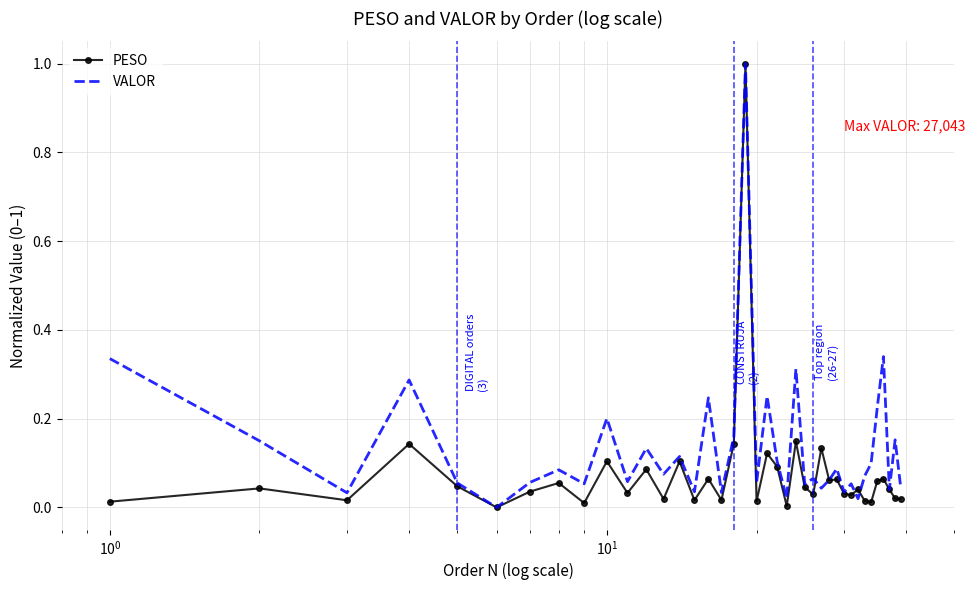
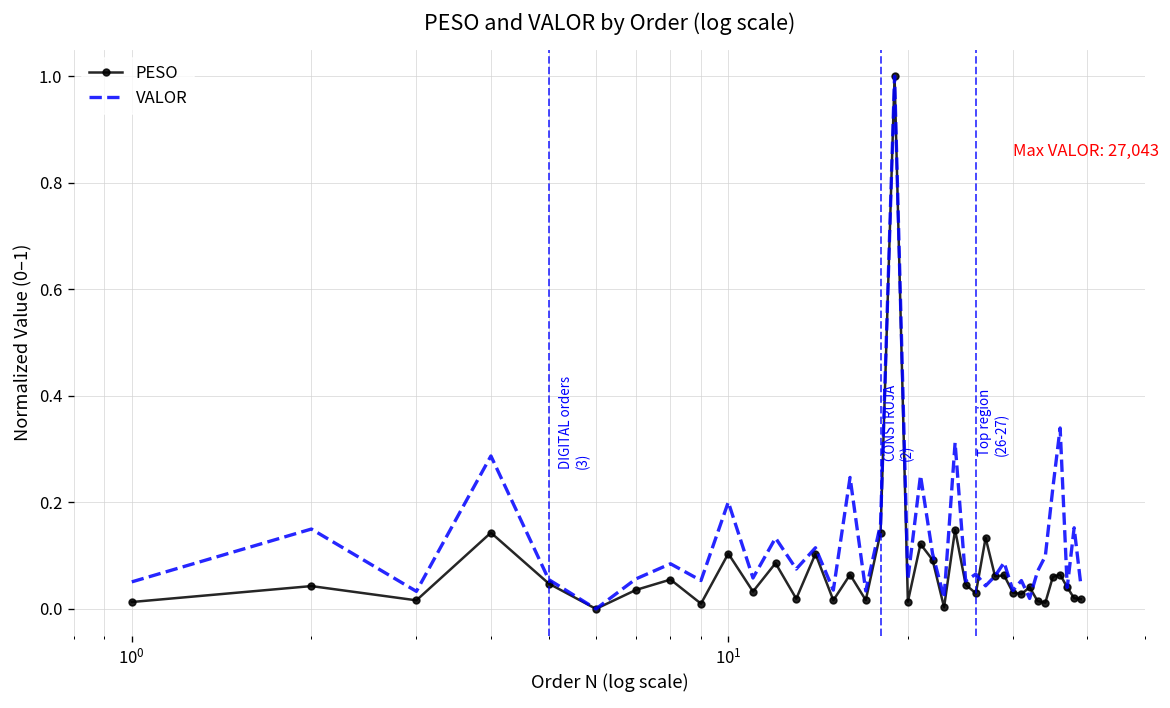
  {
    "PESO": {
      "10^0": 0.01,
      "10^1": 0.10
    },
    "VALOR": {
-     "10^0": 0.34,
+     "10^0": 0.05,
      "10^1": 0.20
    }
  }
